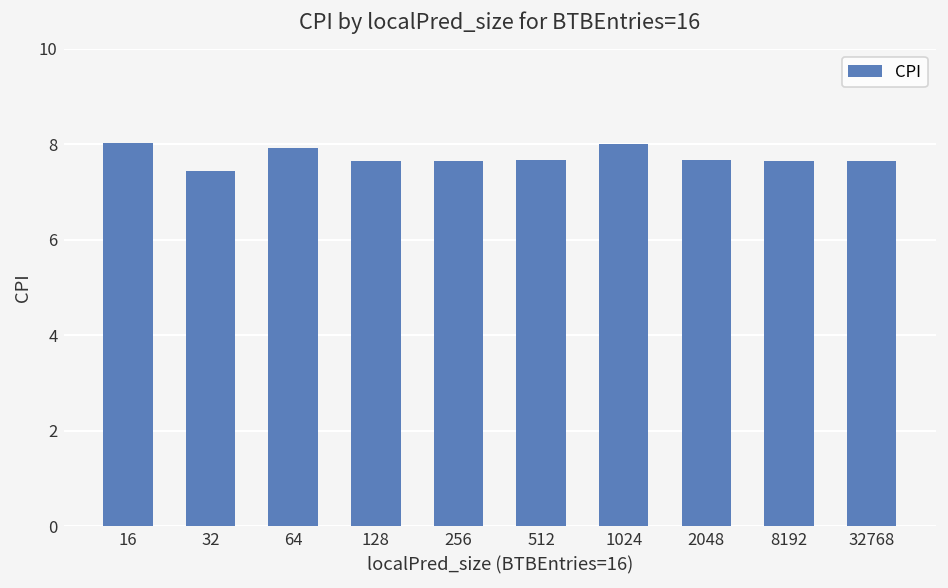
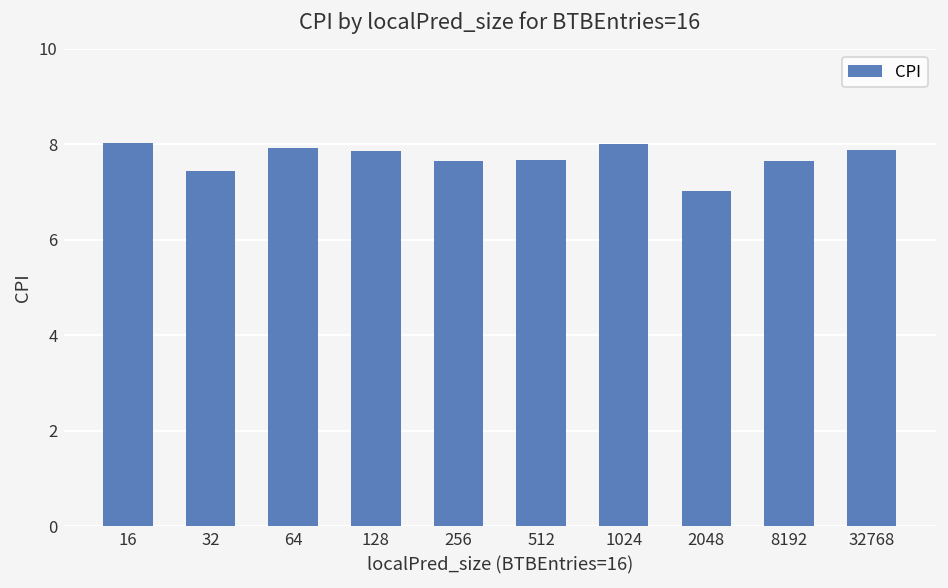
  {
    "16": 8.0,
    "32": 7.4,
    "64": 7.9,
-   "128": 7.6,
+   "128": 7.9,
    "256": 7.6,
    "512": 7.7,
    "1024": 8.0,
-   "2048": 7.7,
+   "2048": 7.0,
    "8192": 7.6,
-   "32768": 7.6
+   "32768": 7.9
  }
